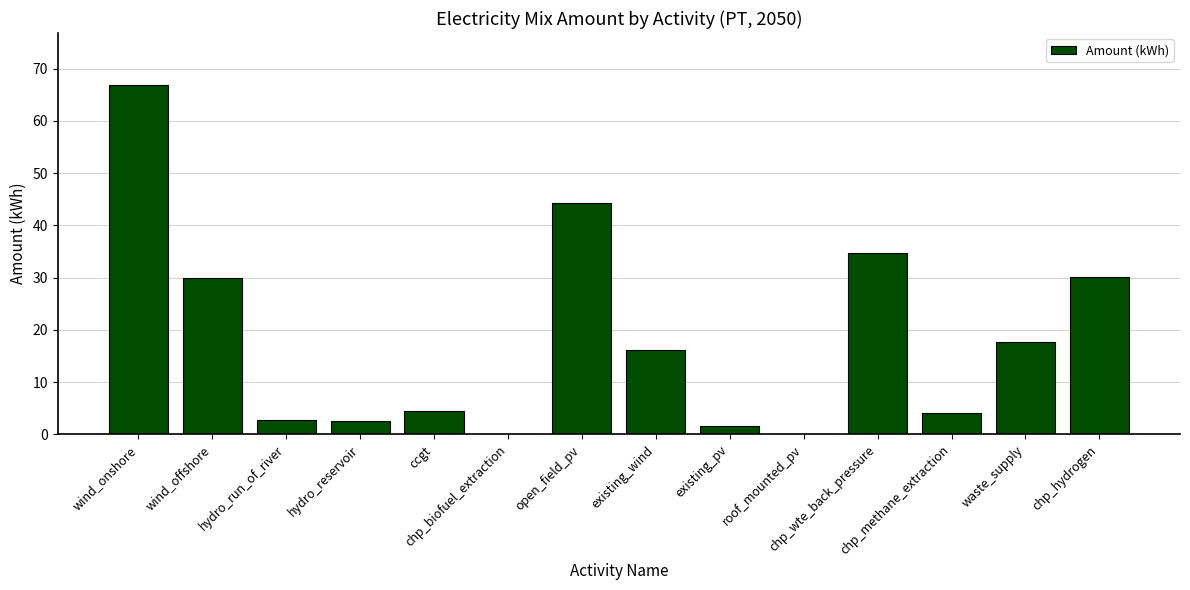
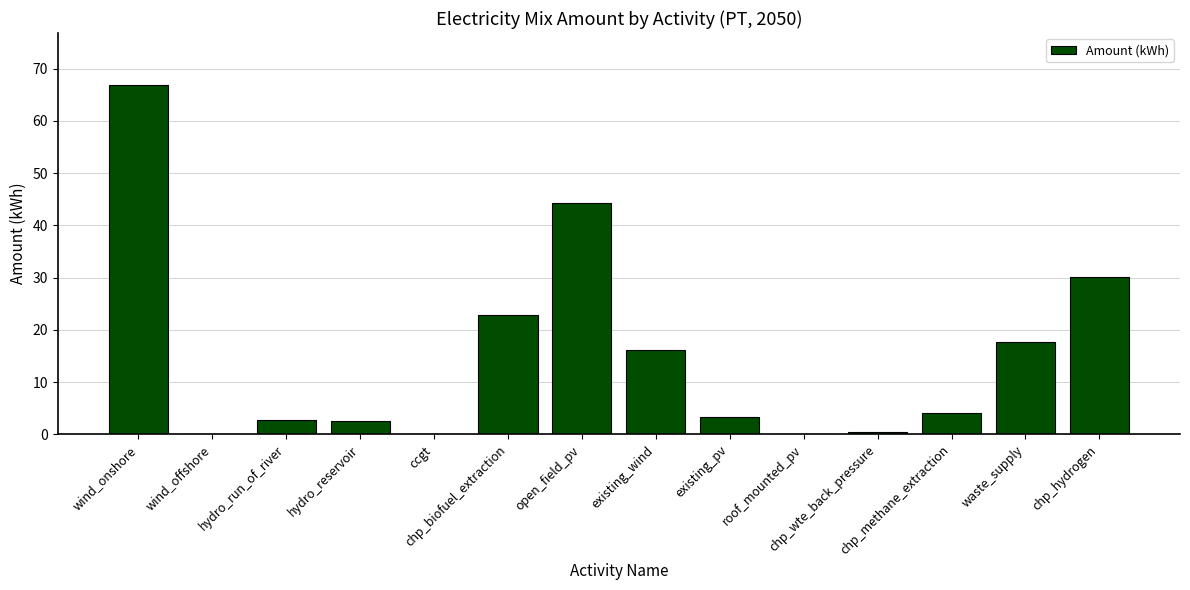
  {
    "wind_onshore": 67,
-   "wind_offshore": 30,
+   "wind_offshore": 0,
    "hydro_run_of_river": 3,
    "hydro_reservoir": 3,
-   "ccgt": 5,
-   "chp_biofuel_extraction": 0,
+   "ccgt": 0,
+   "chp_biofuel_extraction": 23,
    "open_field_pv": 44,
    "existing_wind": 16,
-   "existing_pv": 2,
-   "chp_wte_back_pressure": 35,
+   "existing_pv": 3,
+   "chp_wte_back_pressure": 0,
    "chp_methane_extraction": 4,
    "waste_supply": 18,
    "chp_hydrogen": 30
  }
